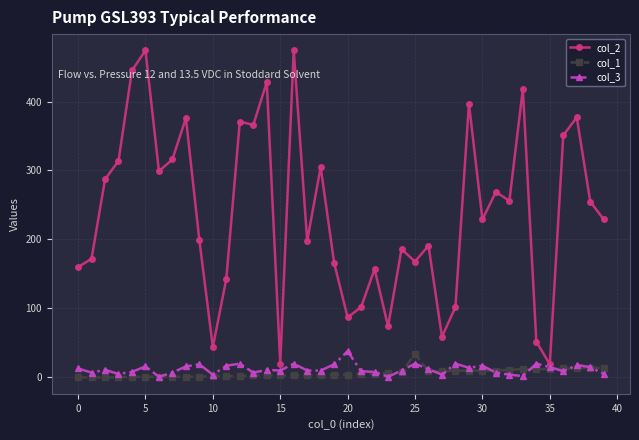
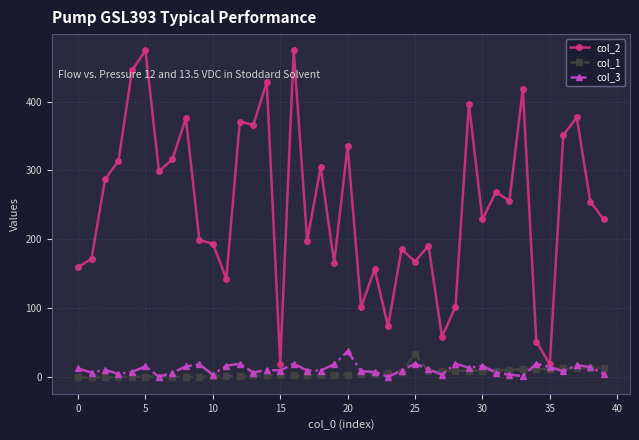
  {
    "col_2": {
      "0": 160,
      "5": 470,
-     "10": 40,
+     "10": 190,
      "15": 20,
-     "20": 90,
+     "20": 340,
      "25": 170,
      "30": 230,
      "35": 20
    },
    "col_1": {
      "0": 0,
      "5": 0,
      "15": 0,
      "20": 0,
      "25": 30,
      "30": 10
    },
    "col_3": {
      "0": 10,
      "5": 20,
      "15": 10,
      "20": 40,
      "25": 20,
      "30": 20
    }
  }
